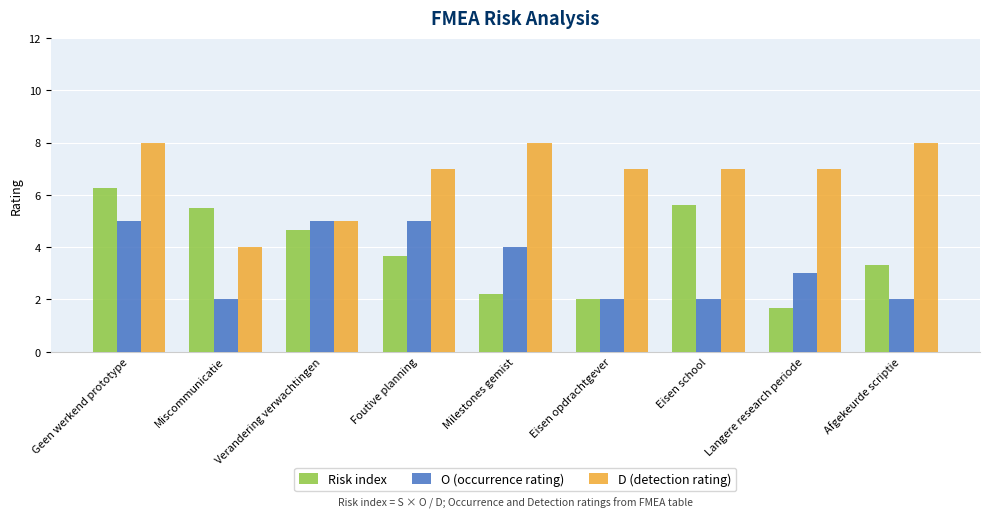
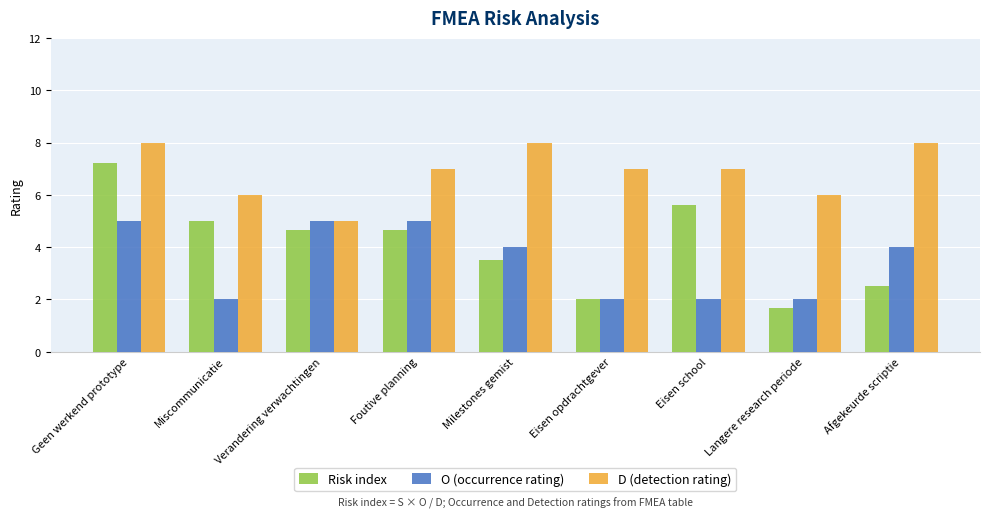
  {
    "Risk index": {
-     "Geen werkend prototype": 6.3,
-     "Miscommunicatie": 5.5,
+     "Geen werkend prototype": 7.2,
+     "Miscommunicatie": 5.0,
      "Verandering verwachtingen": 4.7,
-     "Foutive planning": 3.6,
-     "Milestones gemist": 2.2,
+     "Foutive planning": 4.7,
+     "Milestones gemist": 3.5,
      "Eisen opdrachtgever": 2.0,
      "Eisen school": 5.6,
      "Langere research periode": 1.7,
-     "Afgekeurde scriptie": 3.3
+     "Afgekeurde scriptie": 2.5
    },
    "O (occurrence rating)": {
      "Geen werkend prototype": 5,
      "Miscommunicatie": 2,
      "Verandering verwachtingen": 5,
      "Foutive planning": 5,
      "Milestones gemist": 4,
      "Eisen opdrachtgever": 2,
      "Eisen school": 2,
-     "Langere research periode": 3,
-     "Afgekeurde scriptie": 2
+     "Langere research periode": 2,
+     "Afgekeurde scriptie": 4
    },
    "D (detection rating)": {
      "Geen werkend prototype": 8,
-     "Miscommunicatie": 4,
+     "Miscommunicatie": 6,
      "Verandering verwachtingen": 5,
      "Foutive planning": 7,
      "Milestones gemist": 8,
      "Eisen opdrachtgever": 7,
      "Eisen school": 7,
-     "Langere research periode": 7,
+     "Langere research periode": 6,
      "Afgekeurde scriptie": 8
    }
  }
